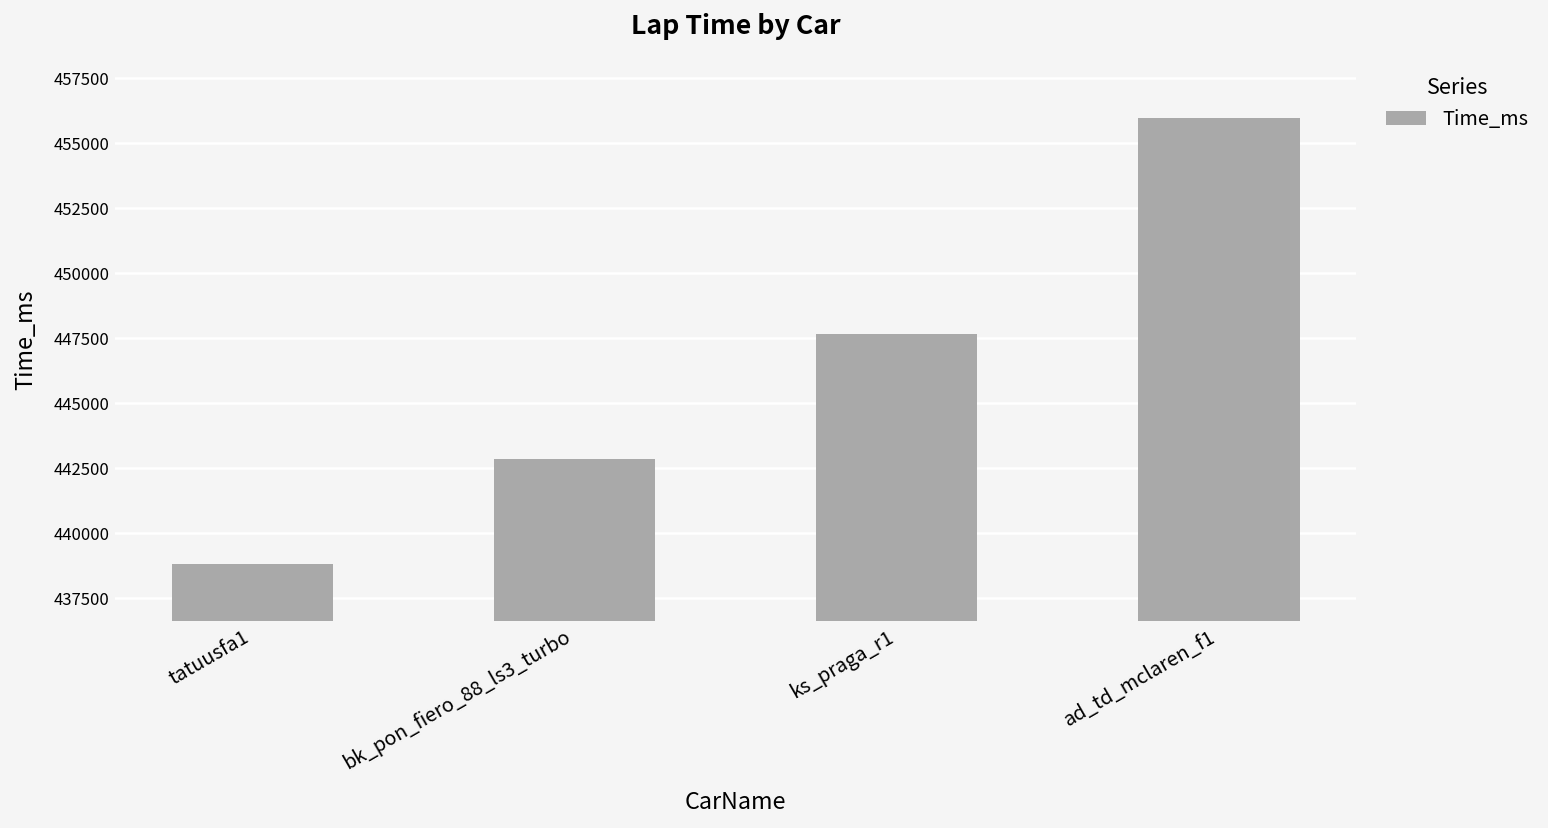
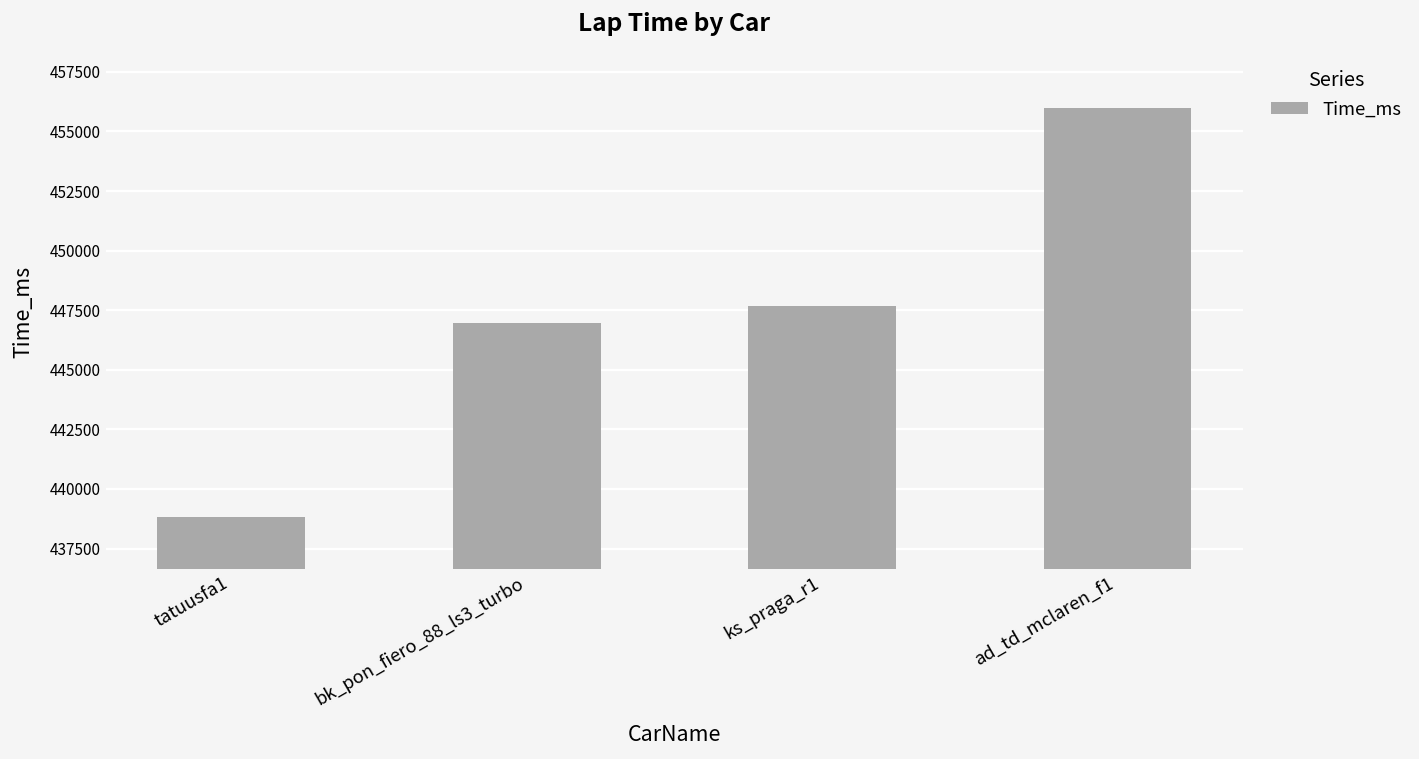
  {
    "tatuusfa1": 438800,
-   "bk_pon_fiero_88_ls3_turbo": 442900,
+   "bk_pon_fiero_88_ls3_turbo": 447000,
    "ks_praga_r1": 447700,
    "ad_td_mclaren_f1": 456000
  }
